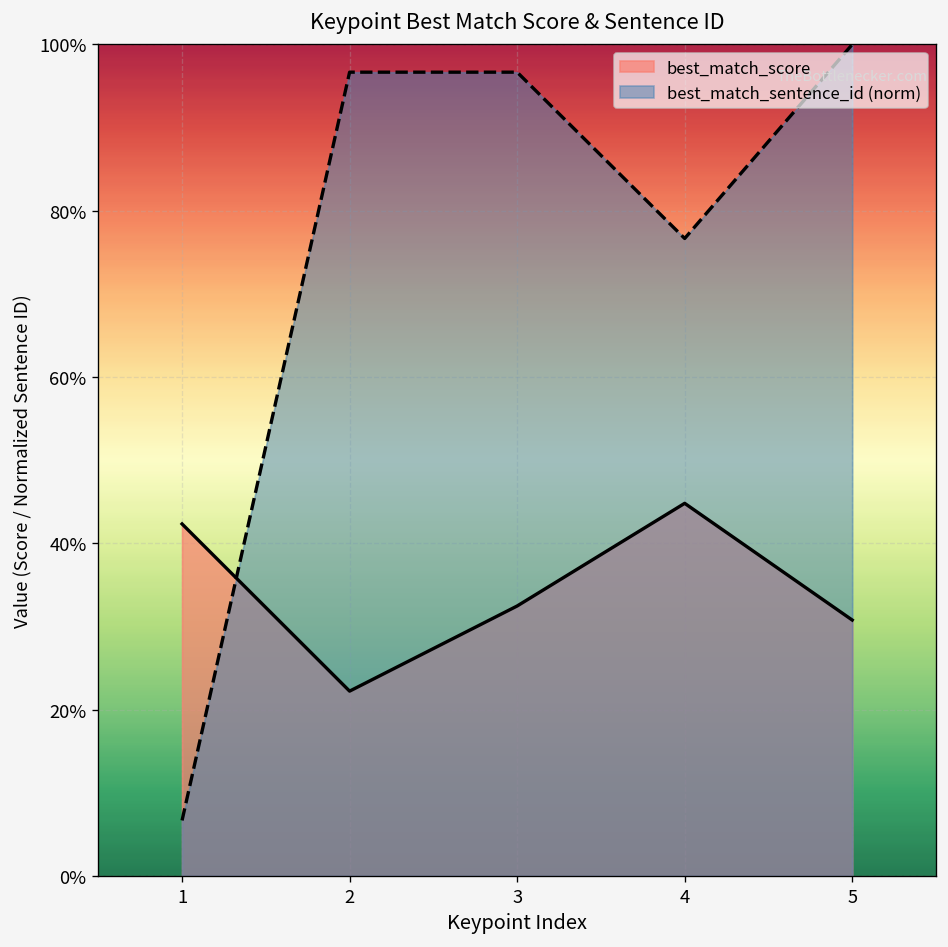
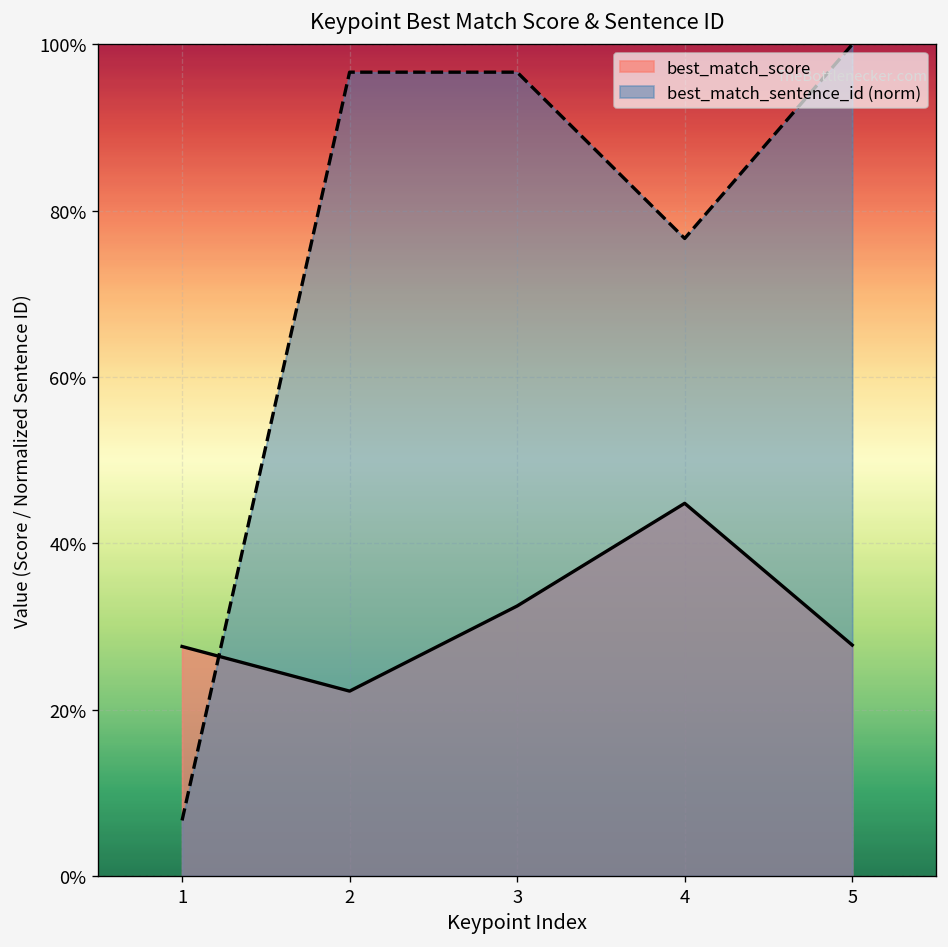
  {
    "best_match_score": {
-     "1": "42%",
+     "1": "28%",
      "2": "22%",
      "3": "32%",
      "4": "45%",
-     "5": "31%"
+     "5": "28%"
    },
    "best_match_sentence_id (norm)": {
      "1": "7%",
      "2": "97%",
      "3": "97%",
      "4": "77%",
      "5": "100%"
    }
  }
